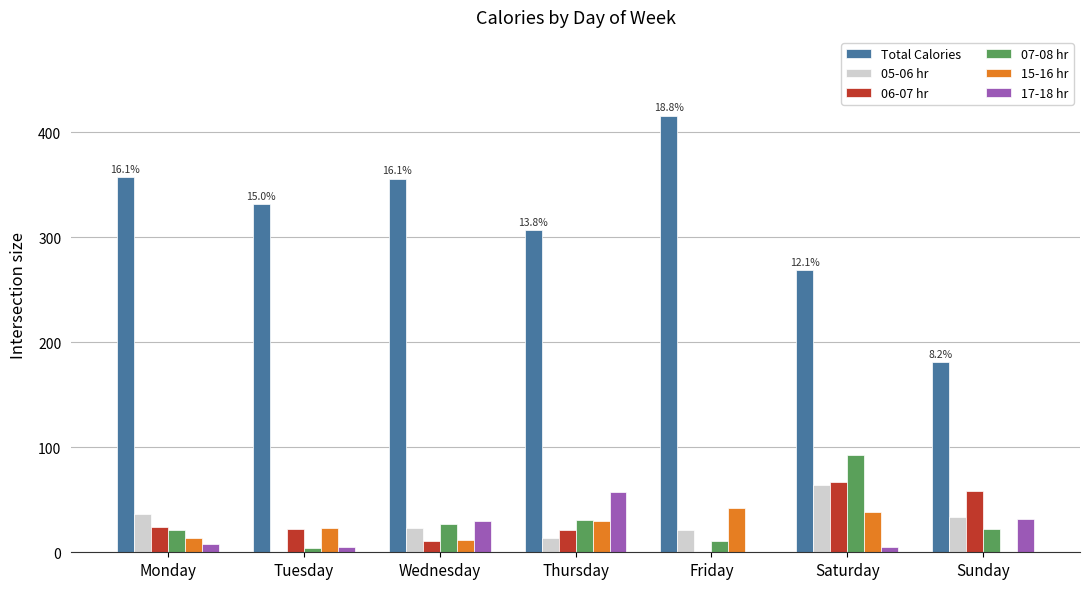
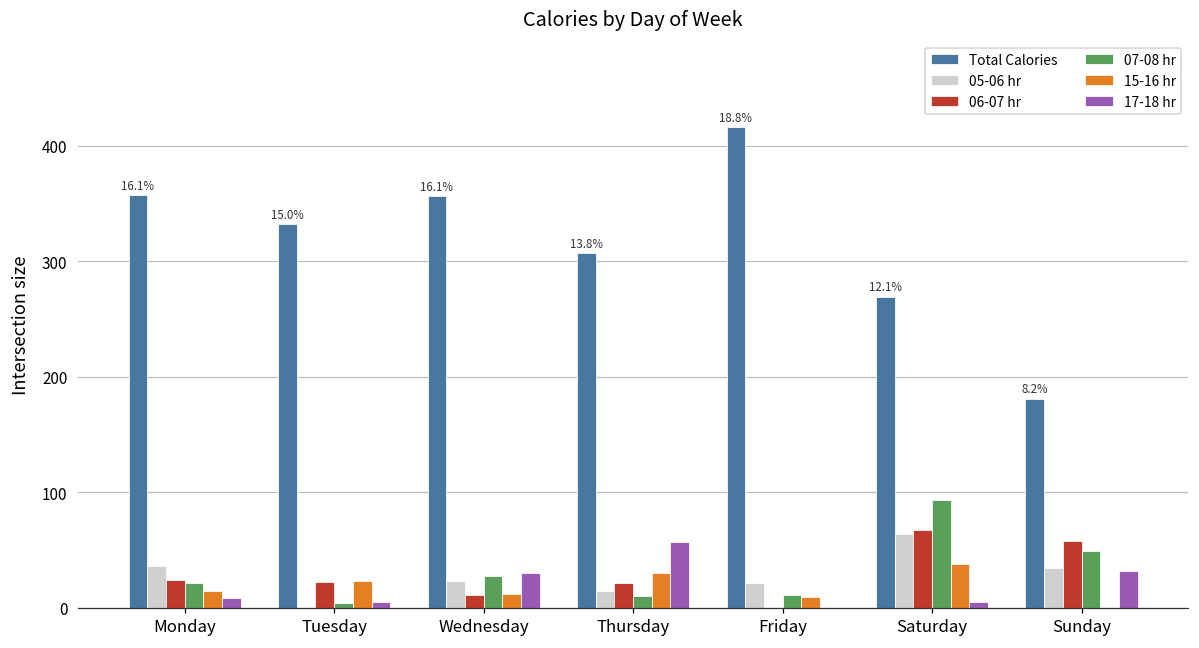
  {
    "05-06 hr": {
      "Monday": 36,
      "Tuesday": 0,
      "Wednesday": 23,
      "Thursday": 14,
      "Friday": 21,
      "Saturday": 64,
      "Sunday": 34
    },
    "06-07 hr": {
      "Monday": 24,
      "Tuesday": 22,
      "Wednesday": 11,
      "Thursday": 21,
      "Friday": 0,
      "Saturday": 67,
      "Sunday": 58
    },
    "07-08 hr": {
      "Monday": 21,
      "Tuesday": 4,
      "Wednesday": 27,
-     "Thursday": 31,
+     "Thursday": 10,
      "Friday": 11,
      "Saturday": 93,
-     "Sunday": 22
+     "Sunday": 49
    },
    "15-16 hr": {
      "Monday": 14,
      "Tuesday": 23,
      "Wednesday": 12,
      "Thursday": 30,
-     "Friday": 42,
+     "Friday": 9,
      "Saturday": 38,
      "Sunday": 0
    },
    "17-18 hr": {
      "Monday": 8,
      "Tuesday": 5,
      "Wednesday": 30,
      "Thursday": 57,
      "Friday": 0,
      "Saturday": 5,
      "Sunday": 32
    }
  }
